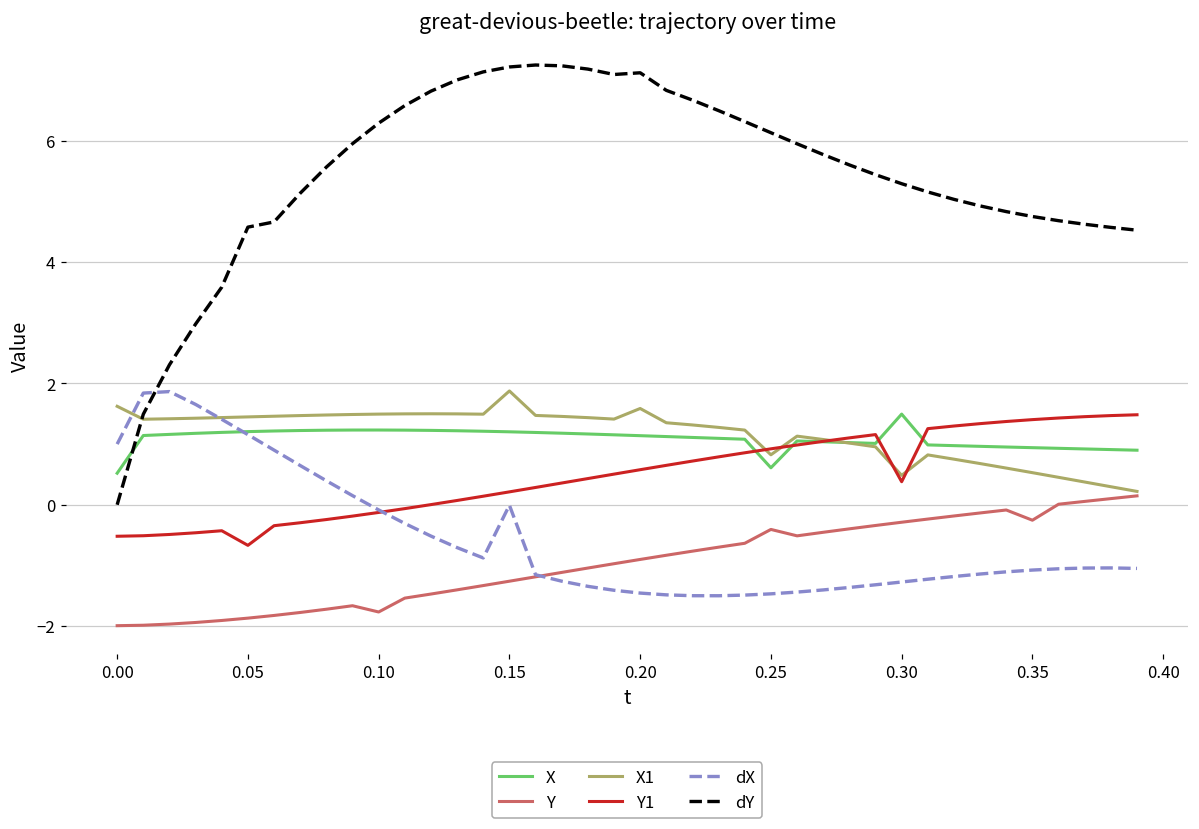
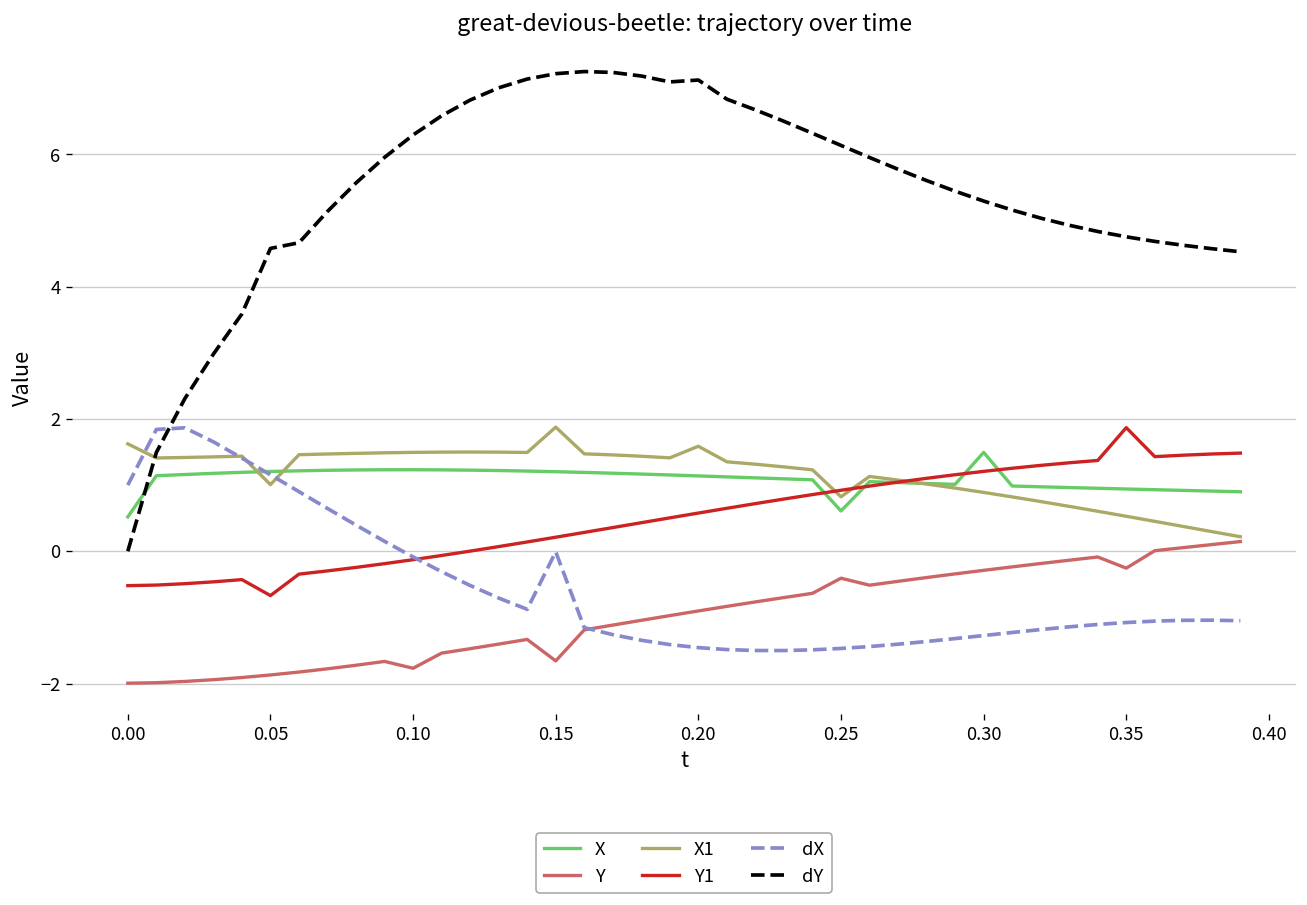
  {
    "X": {
      "0.00": 0.5,
      "0.05": 1.2,
      "0.10": 1.2,
      "0.15": 1.2,
      "0.20": 1.1,
      "0.25": 0.6,
      "0.30": 1.5,
      "0.35": 0.9
    },
    "Y": {
      "0.00": -2.0,
      "0.05": -1.9,
      "0.10": -1.8,
-     "0.15": -1.3,
+     "0.15": -1.7,
      "0.20": -0.9,
      "0.25": -0.4,
      "0.30": -0.3,
      "0.35": -0.3
    },
    "X1": {
      "0.00": 1.6,
-     "0.05": 1.4,
+     "0.05": 1.0,
      "0.10": 1.5,
      "0.15": 1.9,
      "0.20": 1.6,
      "0.25": 0.8,
-     "0.30": 0.5,
+     "0.30": 0.9,
      "0.35": 0.5
    },
    "Y1": {
      "0.00": -0.5,
      "0.05": -0.7,
      "0.15": 0.2,
      "0.20": 0.6,
      "0.25": 0.9,
-     "0.30": 0.4,
-     "0.35": 1.4
+     "0.30": 1.2,
+     "0.35": 1.9
    },
    "dX": {
      "0.00": 1.0,
      "0.05": 1.2,
      "0.15": 0.0,
      "0.20": -1.5,
      "0.25": -1.5,
      "0.30": -1.3,
      "0.35": -1.1
    },
    "dY": {
      "0.00": 0.0,
      "0.05": 4.6,
      "0.10": 6.3,
      "0.15": 7.2,
      "0.20": 7.1,
      "0.25": 6.1,
      "0.30": 5.3,
      "0.35": 4.8
    }
  }
